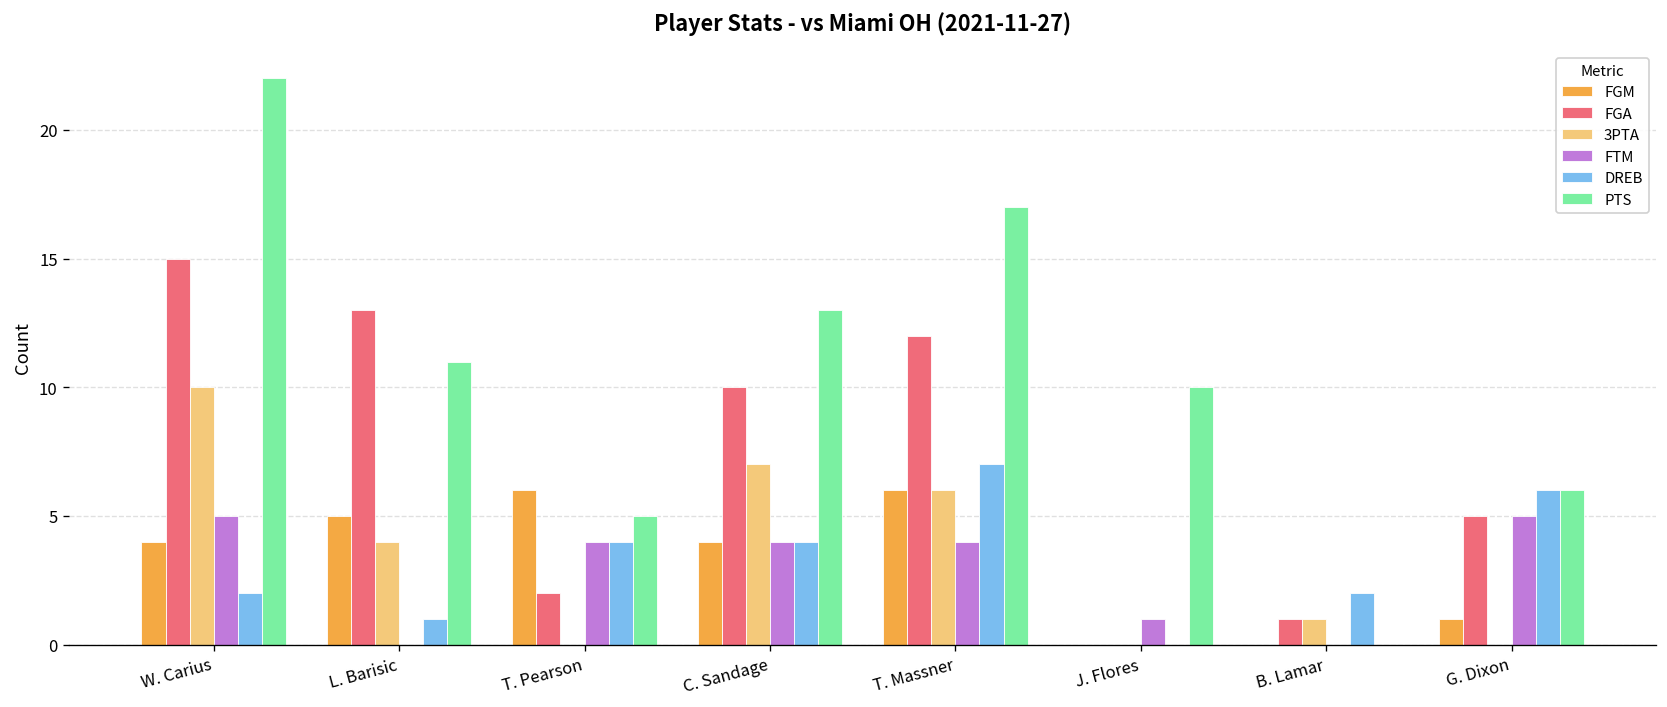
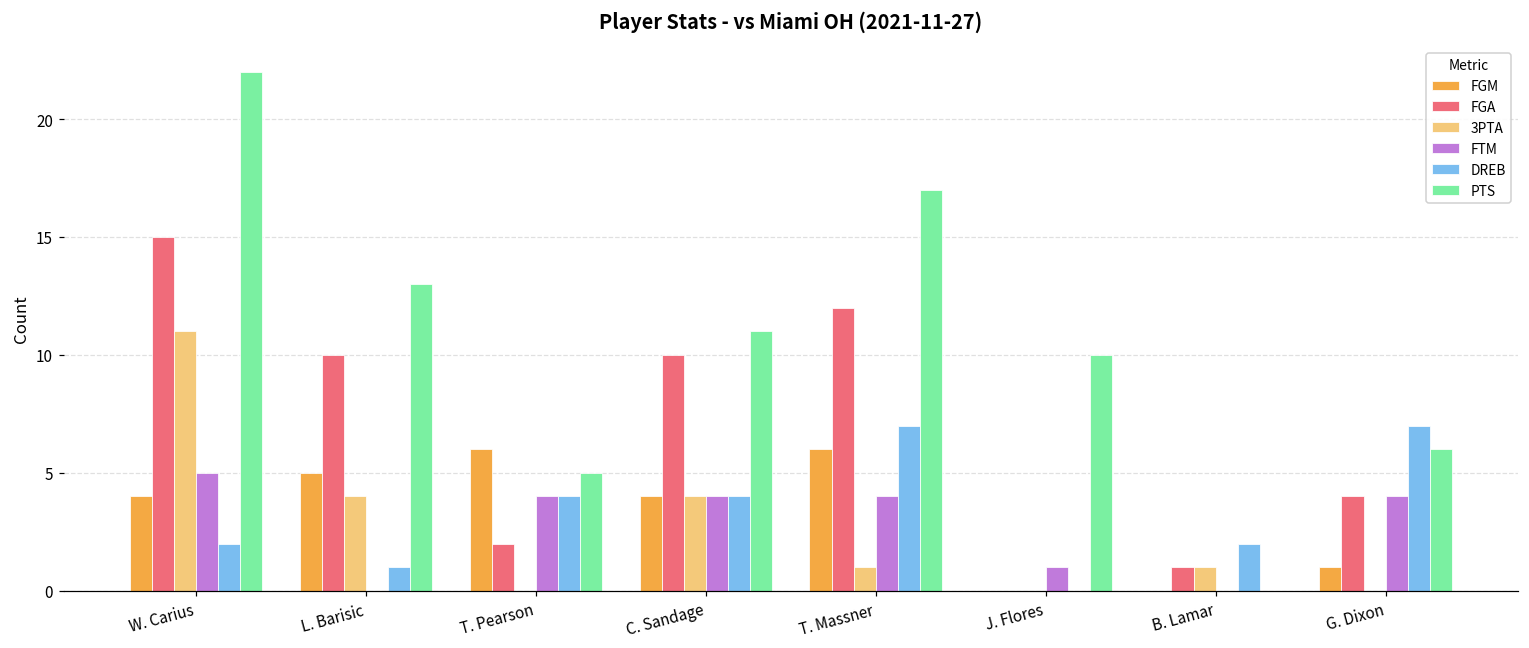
  {
    "FGM": {
      "W. Carius": 4,
      "L. Barisic": 5,
      "T. Pearson": 6,
      "C. Sandage": 4,
      "T. Massner": 6,
      "J. Flores": 0,
      "B. Lamar": 0,
      "G. Dixon": 1
    },
    "FGA": {
      "W. Carius": 15,
-     "L. Barisic": 13,
+     "L. Barisic": 10,
      "T. Pearson": 2,
      "C. Sandage": 10,
      "T. Massner": 12,
      "J. Flores": 0,
      "B. Lamar": 1,
-     "G. Dixon": 5
+     "G. Dixon": 4
    },
    "3PTA": {
-     "W. Carius": 10,
+     "W. Carius": 11,
      "L. Barisic": 4,
      "T. Pearson": 0,
-     "C. Sandage": 7,
-     "T. Massner": 6,
+     "C. Sandage": 4,
+     "T. Massner": 1,
      "J. Flores": 0,
      "B. Lamar": 1,
      "G. Dixon": 0
    },
    "FTM": {
      "W. Carius": 5,
      "L. Barisic": 0,
      "T. Pearson": 4,
      "C. Sandage": 4,
      "T. Massner": 4,
      "J. Flores": 1,
      "B. Lamar": 0,
-     "G. Dixon": 5
+     "G. Dixon": 4
    },
    "DREB": {
      "W. Carius": 2,
      "L. Barisic": 1,
      "T. Pearson": 4,
      "C. Sandage": 4,
      "T. Massner": 7,
      "J. Flores": 0,
      "B. Lamar": 2,
-     "G. Dixon": 6
+     "G. Dixon": 7
    },
    "PTS": {
      "W. Carius": 22,
-     "L. Barisic": 11,
+     "L. Barisic": 13,
      "T. Pearson": 5,
-     "C. Sandage": 13,
+     "C. Sandage": 11,
      "T. Massner": 17,
      "J. Flores": 10,
      "B. Lamar": 0,
      "G. Dixon": 6
    }
  }
